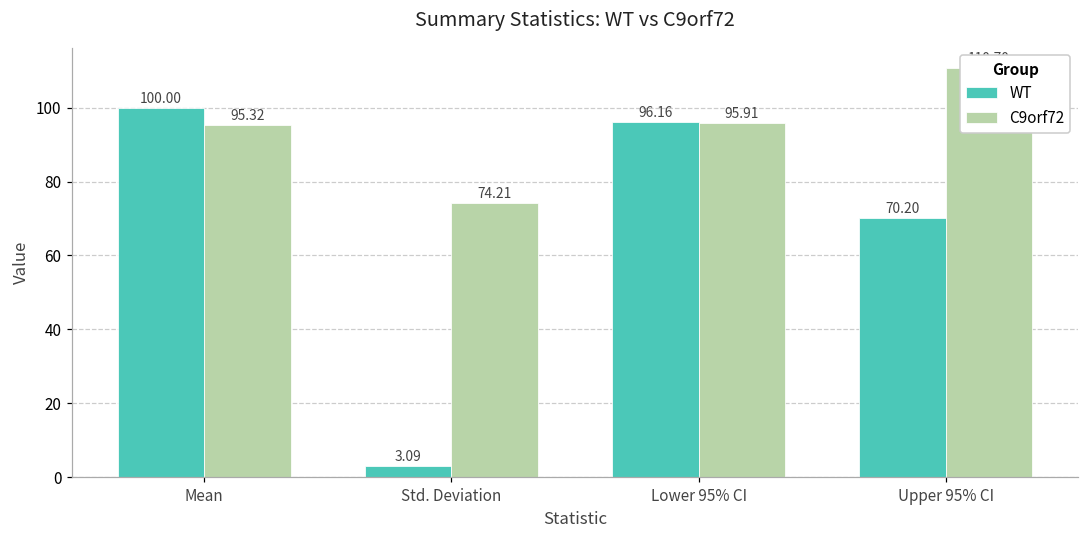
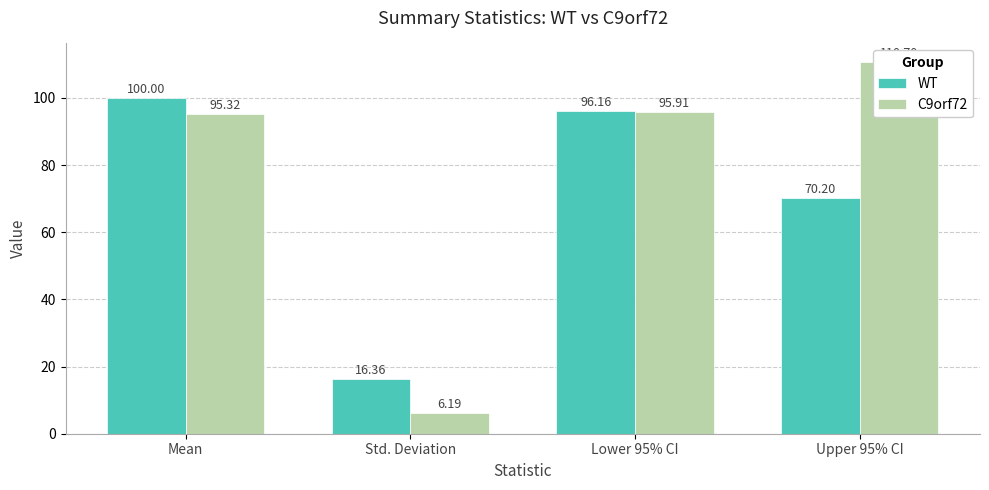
  {
    "WT": {
      "Mean": 100.00,
-     "Std. Deviation": 3.09,
+     "Std. Deviation": 16.36,
      "Lower 95% CI": 96.16,
      "Upper 95% CI": 70.20
    },
    "C9orf72": {
      "Mean": 95.32,
-     "Std. Deviation": 74.21,
+     "Std. Deviation": 6.19,
      "Lower 95% CI": 95.91
    }
  }
